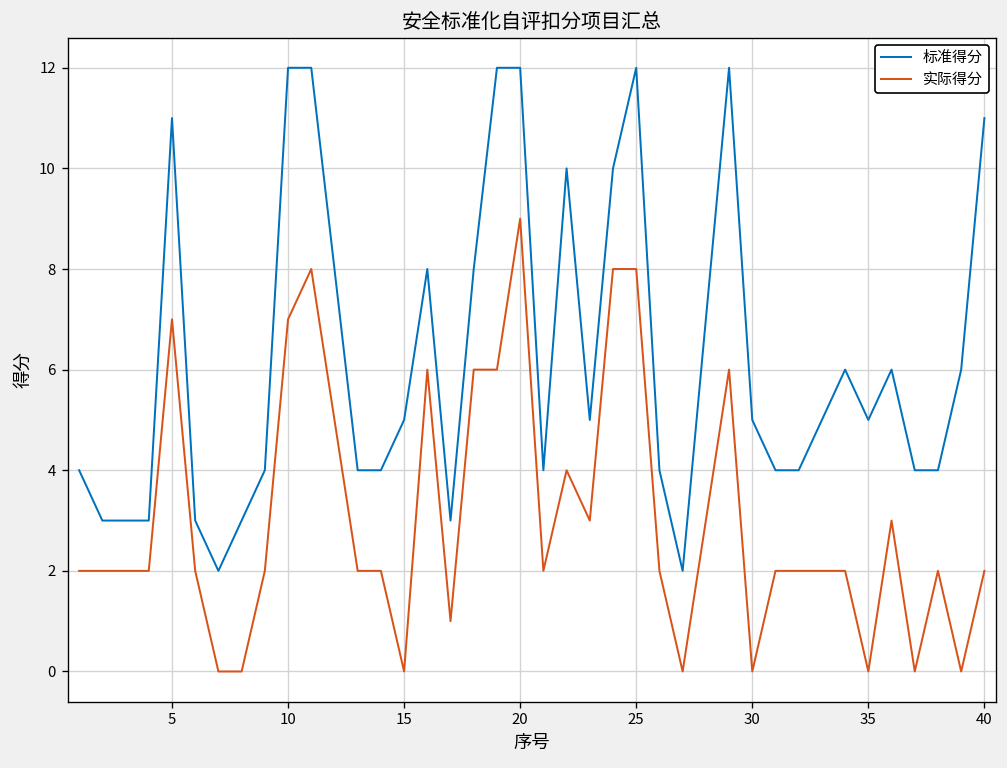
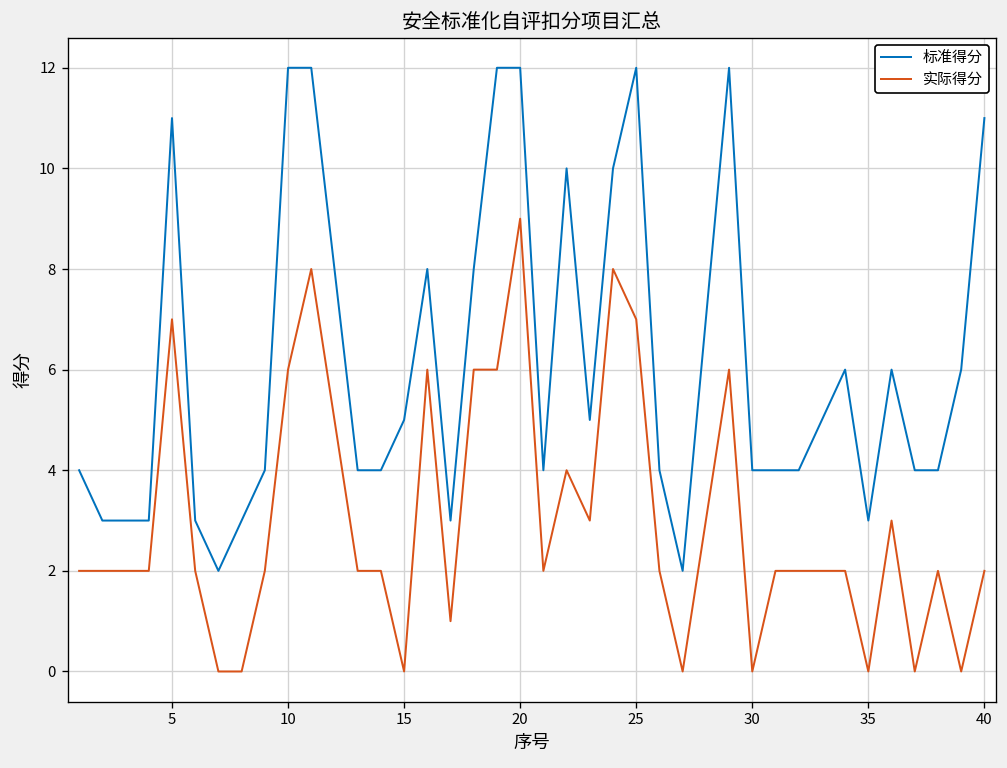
  {
    "标准得分": {
      "5": 11,
      "10": 12,
      "15": 5,
      "20": 12,
      "25": 12,
-     "30": 5,
-     "35": 5,
+     "30": 4,
+     "35": 3,
      "40": 11
    },
    "实际得分": {
      "5": 7,
-     "10": 7,
+     "10": 6,
      "15": 0,
      "20": 9,
-     "25": 8,
+     "25": 7,
      "30": 0,
      "35": 0,
      "40": 2
    }
  }
